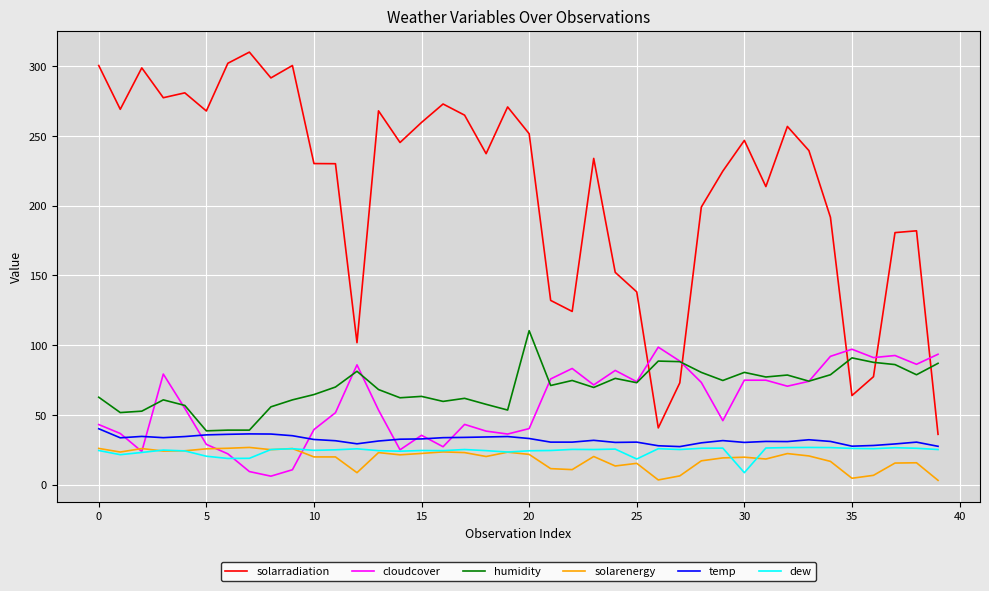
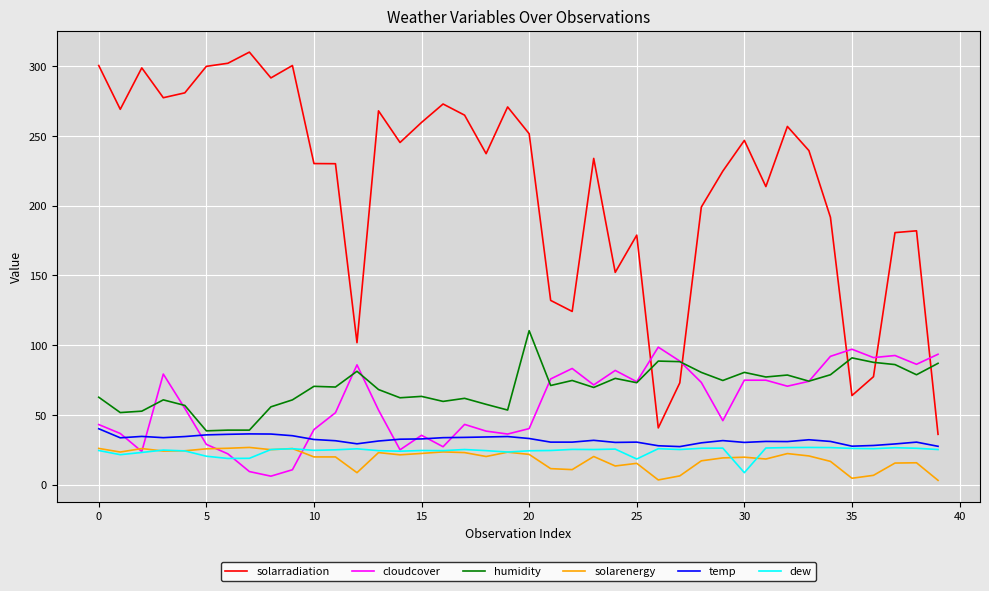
  {
    "solarradiation": {
      "0": 301,
-     "5": 268,
+     "5": 300,
      "10": 230,
      "15": 260,
      "20": 252,
-     "25": 138,
+     "25": 179,
      "30": 247,
      "35": 64
    },
    "cloudcover": {
      "0": 43,
      "5": 29,
      "10": 40,
      "15": 35,
      "20": 40,
      "30": 75,
      "35": 97
    },
    "humidity": {
      "0": 63,
      "5": 39,
-     "10": 65,
+     "10": 71,
      "15": 63,
      "20": 110,
      "30": 81,
      "35": 91
    },
    "solarenergy": {
      "5": 26,
      "10": 20,
      "15": 22,
      "20": 22,
      "25": 15,
      "30": 20,
      "35": 5
    },
    "temp": {
      "0": 40,
      "5": 36,
      "10": 32,
      "15": 33,
      "20": 33,
      "25": 31,
      "30": 30
    },
    "dew": {
      "5": 20,
      "10": 25,
      "15": 25,
      "20": 24,
      "25": 18,
      "30": 9
    }
  }
